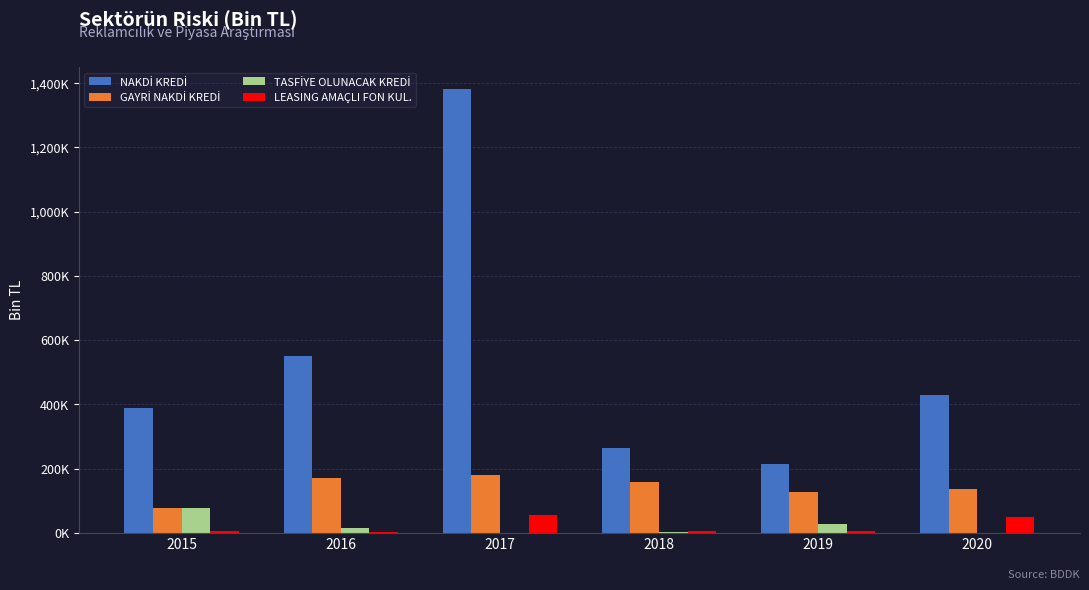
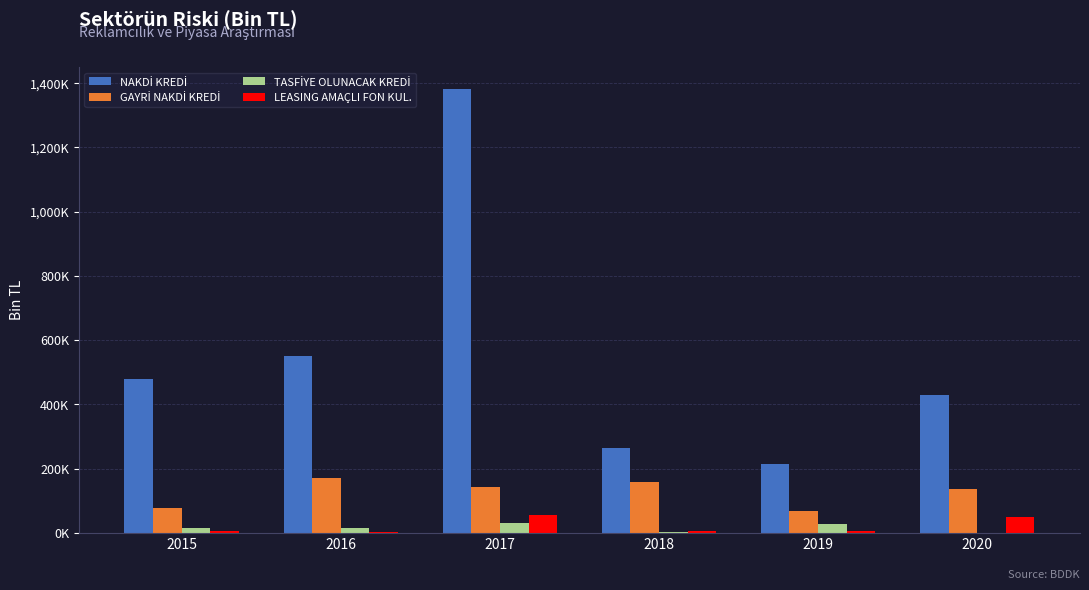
  {
    "NAKDİ KREDİ": {
-     "2015": "390,000",
+     "2015": "480,000",
      "2016": "550,000",
      "2017": "1,380,000",
      "2018": "260,000",
      "2019": "220,000",
      "2020": "430,000"
    },
    "GAYRİ NAKDİ KREDİ": {
      "2015": "80,000",
      "2016": "170,000",
-     "2017": "180,000",
+     "2017": "140,000",
      "2018": "160,000",
-     "2019": "130,000",
+     "2019": "70,000",
      "2020": "140,000"
    },
    "TASFİYE OLUNACAK KREDİ": {
-     "2015": "80,000",
+     "2015": "20,000",
      "2016": "10,000",
-     "2017": "0",
+     "2017": "30,000",
      "2019": "30,000",
      "2020": "0"
    },
    "LEASING AMAÇLI FON KUL.": {
      "2017": "60,000",
      "2020": "50,000"
    }
  }
